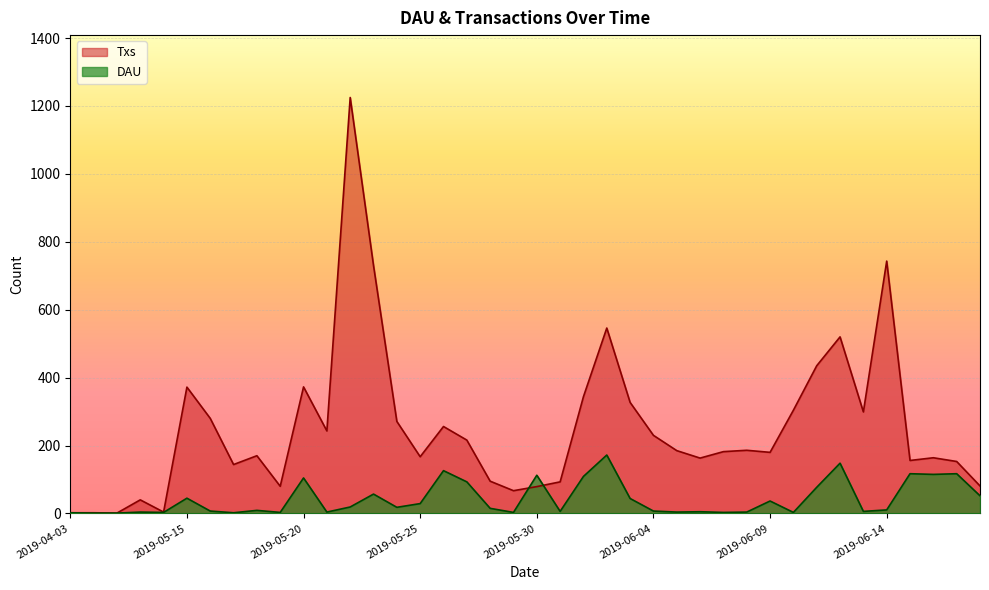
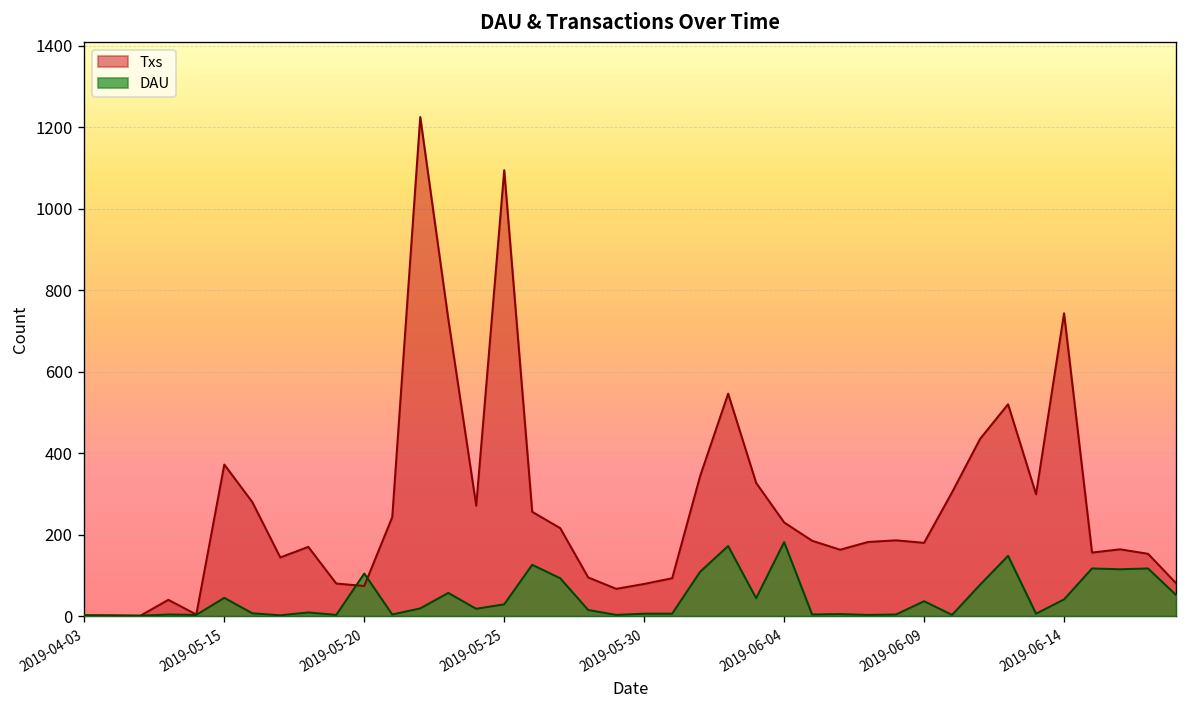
  {
    "Txs": {
      "2019-05-15": 370,
-     "2019-05-20": 370,
-     "2019-05-25": 170,
+     "2019-05-20": 70,
+     "2019-05-25": 1090,
      "2019-05-30": 80,
      "2019-06-04": 230,
      "2019-06-09": 180,
      "2019-06-14": 740
    },
    "DAU": {
      "2019-05-15": 40,
      "2019-05-20": 100,
      "2019-05-25": 30,
-     "2019-05-30": 110,
-     "2019-06-04": 10,
+     "2019-05-30": 10,
+     "2019-06-04": 180,
      "2019-06-09": 40,
-     "2019-06-14": 10
+     "2019-06-14": 40
    }
  }
